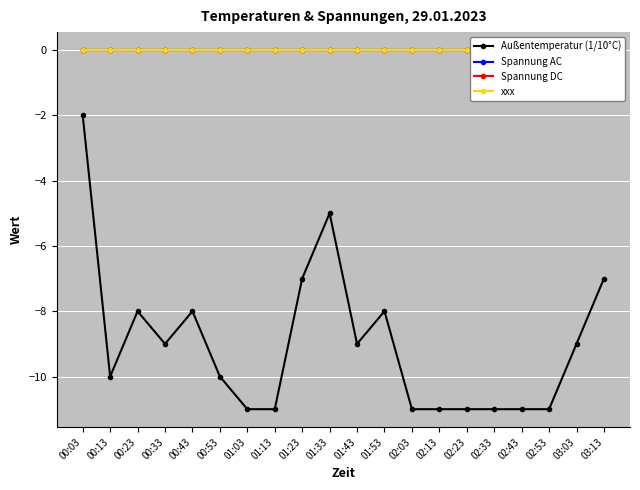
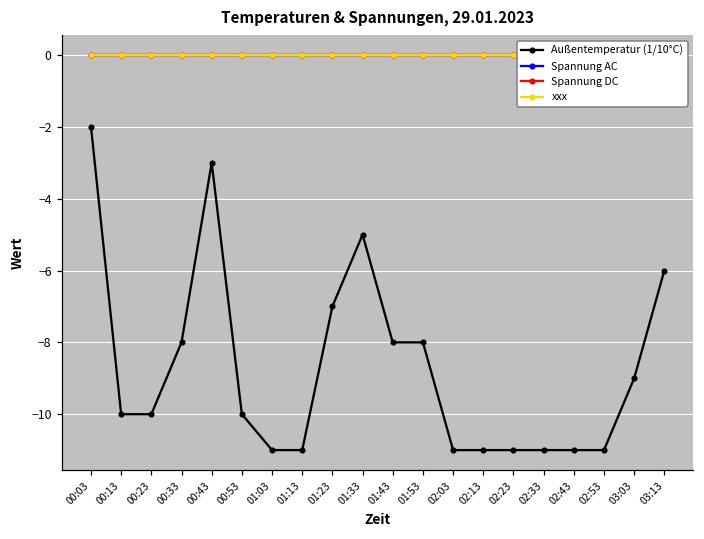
  {
    "Außentemperatur (1/10°C)": {
      "00:03": -2,
      "00:13": -10,
-     "00:23": -8,
-     "00:33": -9,
-     "00:43": -8,
+     "00:23": -10,
+     "00:33": -8,
+     "00:43": -3,
      "00:53": -10,
      "01:03": -11,
      "01:13": -11,
      "01:23": -7,
      "01:33": -5,
-     "01:43": -9,
+     "01:43": -8,
      "01:53": -8,
      "02:03": -11,
      "02:13": -11,
      "02:23": -11,
      "02:33": -11,
      "02:43": -11,
      "02:53": -11,
      "03:03": -9,
-     "03:13": -7
+     "03:13": -6
    },
    "xxx": {
      "00:03": 0,
      "00:13": 0,
      "00:23": 0,
      "00:33": 0,
      "00:43": 0,
      "00:53": 0,
      "01:03": 0,
      "01:13": 0,
      "01:23": 0,
      "01:33": 0,
      "01:43": 0,
      "01:53": 0,
      "02:03": 0,
      "02:13": 0,
      "02:23": 0
    }
  }
